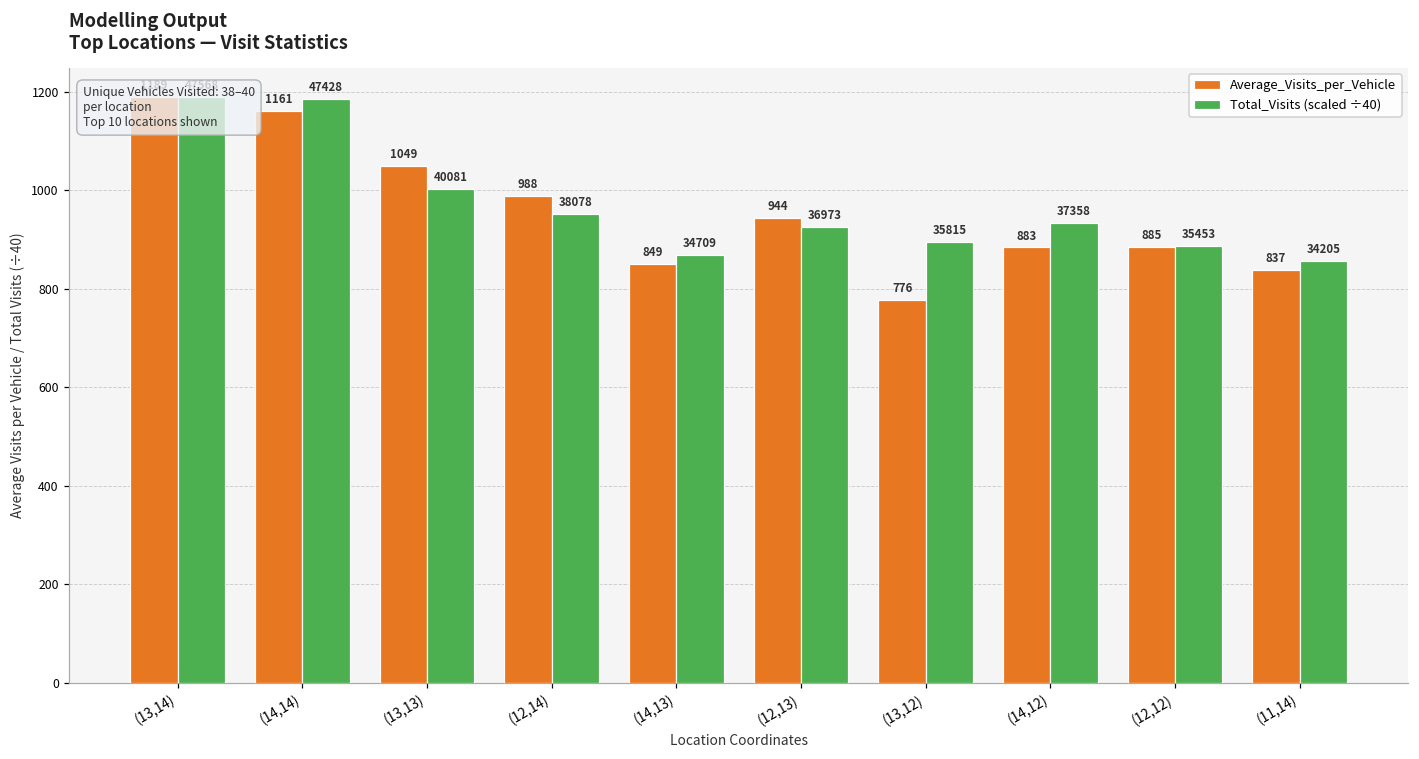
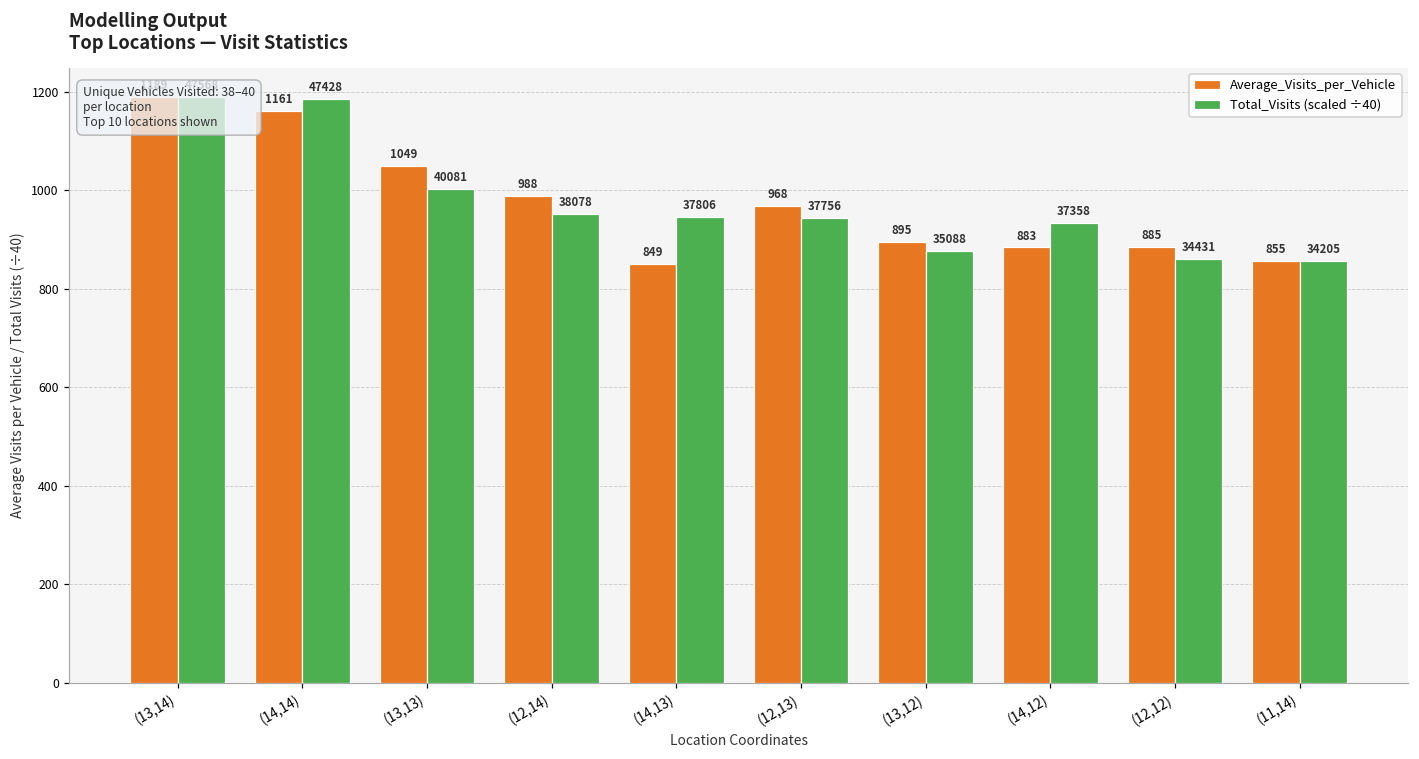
  {
    "Average_Visits_per_Vehicle": {
      "(14,14)": 1161,
      "(13,13)": 1049,
      "(12,14)": 988,
      "(14,13)": 849,
-     "(12,13)": 944,
-     "(13,12)": 776,
+     "(12,13)": 968,
+     "(13,12)": 895,
      "(14,12)": 883,
      "(12,12)": 885,
-     "(11,14)": 837
+     "(11,14)": 855
    },
    "Total_Visits (scaled ÷40)": {
-     "(14,13)": 34709,
-     "(12,13)": 36973,
-     "(13,12)": 35815,
-     "(12,12)": 35453
+     "(14,13)": 37806,
+     "(12,13)": 37756,
+     "(13,12)": 35088,
+     "(12,12)": 34431
    }
  }
